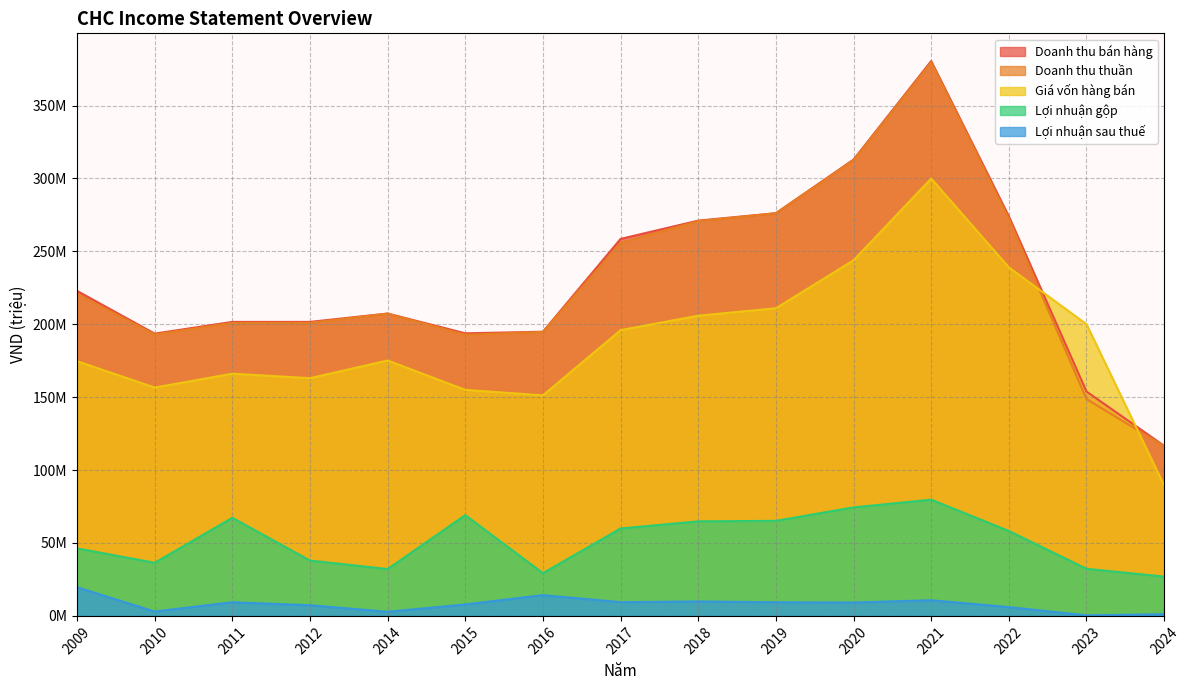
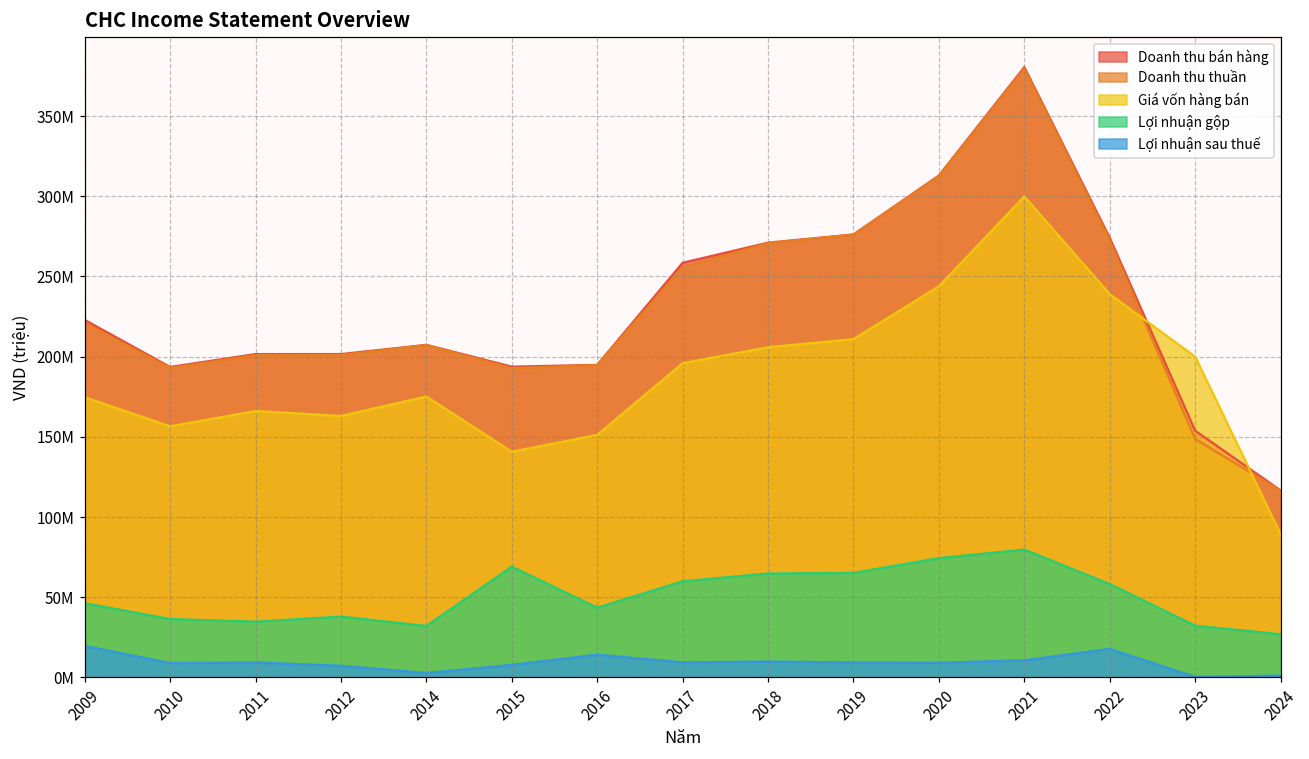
  {
    "Giá vốn hàng bán": {
      "2009": 175000000,
      "2010": 157000000,
      "2011": 166000000,
      "2012": 163000000,
      "2014": 175000000,
-     "2015": 155000000,
+     "2015": 141000000,
      "2016": 151000000,
      "2017": 196000000,
      "2018": 206000000,
      "2019": 211000000,
      "2020": 244000000,
      "2021": 300000000,
      "2022": 239000000,
      "2023": 200000000,
      "2024": 90000000
    },
    "Lợi nhuận gộp": {
      "2009": 46000000,
      "2010": 36000000,
-     "2011": 67000000,
+     "2011": 35000000,
      "2012": 38000000,
      "2014": 32000000,
      "2015": 69000000,
-     "2016": 29000000,
+     "2016": 44000000,
      "2017": 60000000,
      "2018": 65000000,
      "2019": 65000000,
      "2020": 74000000,
      "2021": 80000000,
      "2022": 58000000,
      "2023": 32000000,
      "2024": 27000000
    },
    "Lợi nhuận sau thuế": {
      "2009": 20000000,
-     "2010": 3000000,
+     "2010": 9000000,
      "2011": 9000000,
      "2012": 7000000,
      "2014": 3000000,
      "2015": 8000000,
      "2016": 14000000,
      "2017": 9000000,
      "2018": 10000000,
      "2019": 9000000,
      "2020": 9000000,
      "2021": 11000000,
-     "2022": 6000000,
+     "2022": 18000000,
      "2023": 0,
      "2024": 1000000
    }
  }
